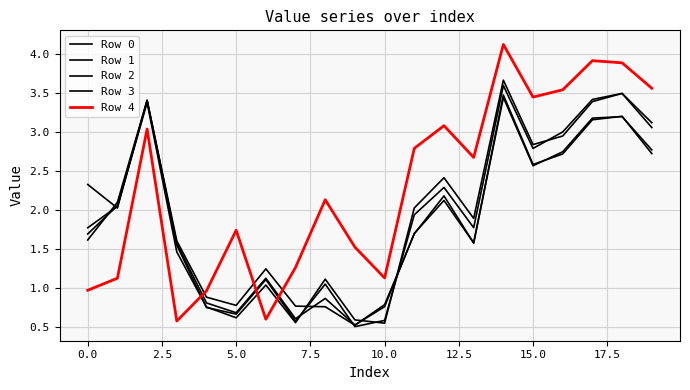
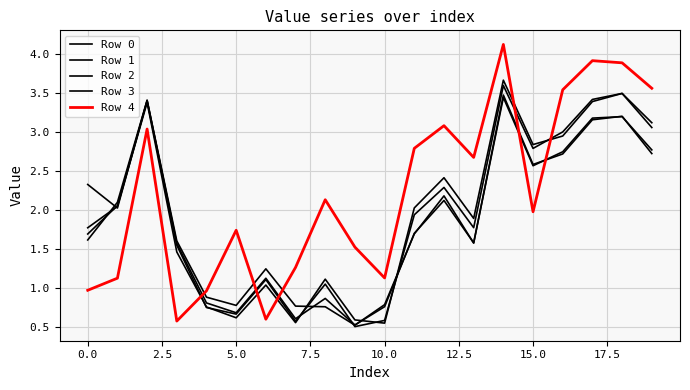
  {
    "Row 4": {
      "0.0": 1.0,
      "5.0": 1.7,
      "10.0": 1.1,
-     "15.0": 3.4
+     "15.0": 2.0
    }
  }
